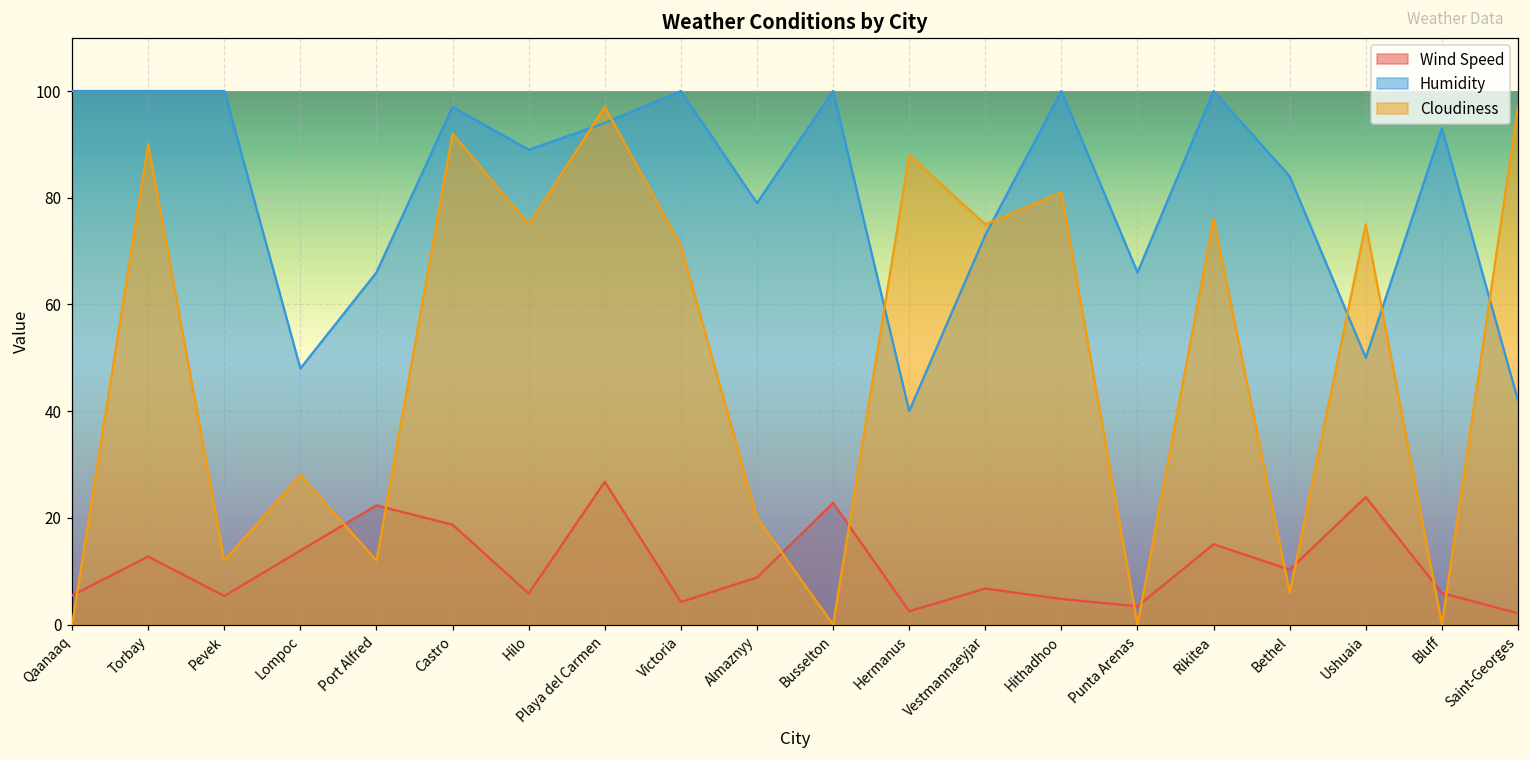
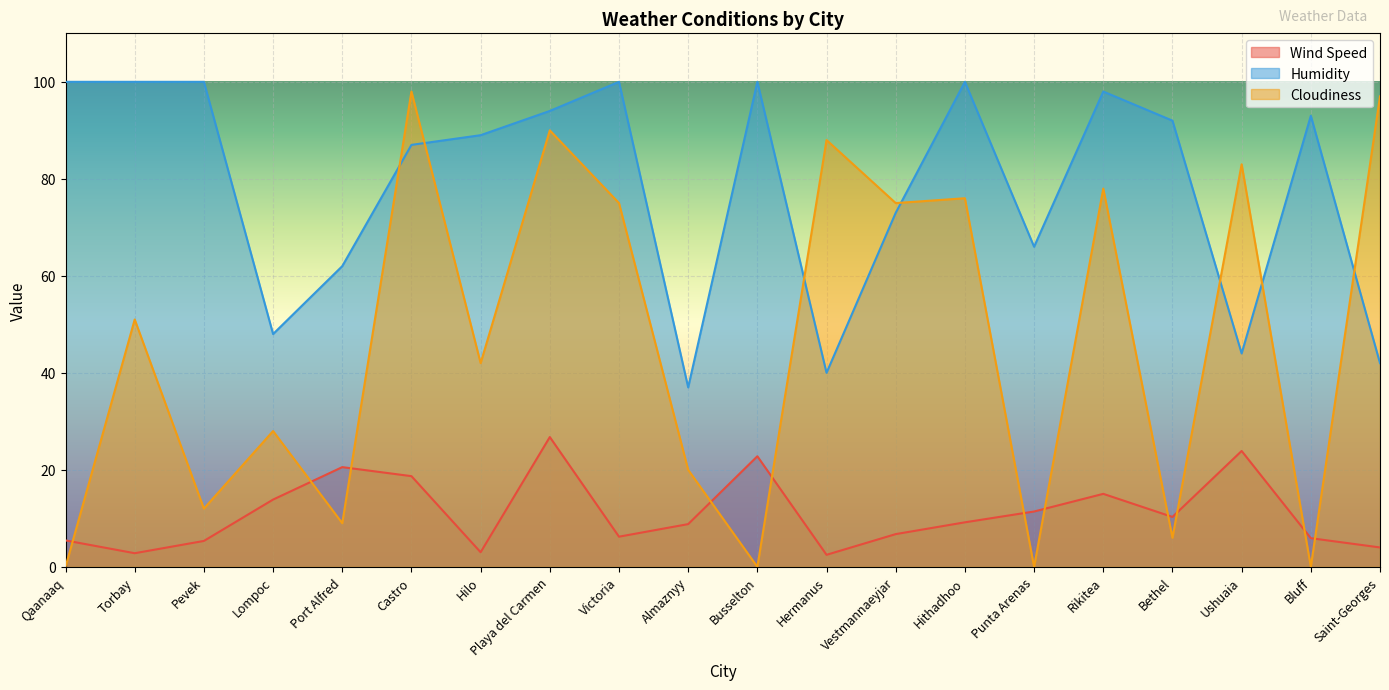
  {
    "Wind Speed": {
      "Qaanaaq": 5,
-     "Torbay": 13,
+     "Torbay": 3,
      "Pevek": 5,
      "Lompoc": 14,
-     "Port Alfred": 22,
+     "Port Alfred": 21,
      "Castro": 19,
-     "Hilo": 6,
+     "Hilo": 3,
      "Playa del Carmen": 27,
-     "Victoria": 4,
+     "Victoria": 6,
      "Almaznyy": 9,
      "Busselton": 23,
      "Hermanus": 2,
      "Vestmannaeyjar": 7,
-     "Hithadhoo": 5,
-     "Punta Arenas": 3,
+     "Hithadhoo": 9,
+     "Punta Arenas": 11,
      "Rikitea": 15,
      "Bethel": 10,
      "Ushuaia": 24,
      "Bluff": 6,
-     "Saint-Georges": 2
+     "Saint-Georges": 4
    },
    "Humidity": {
      "Qaanaaq": 100,
      "Torbay": 100,
      "Pevek": 100,
      "Lompoc": 48,
-     "Port Alfred": 66,
-     "Castro": 97,
+     "Port Alfred": 62,
+     "Castro": 87,
      "Hilo": 89,
      "Playa del Carmen": 94,
      "Victoria": 100,
-     "Almaznyy": 79,
+     "Almaznyy": 37,
      "Busselton": 100,
      "Hermanus": 40,
      "Vestmannaeyjar": 73,
      "Hithadhoo": 100,
      "Punta Arenas": 66,
-     "Rikitea": 100,
-     "Bethel": 84,
-     "Ushuaia": 50,
+     "Rikitea": 98,
+     "Bethel": 92,
+     "Ushuaia": 44,
      "Bluff": 93,
      "Saint-Georges": 42
    },
    "Cloudiness": {
      "Qaanaaq": 0,
-     "Torbay": 90,
+     "Torbay": 51,
      "Pevek": 12,
      "Lompoc": 28,
-     "Port Alfred": 12,
-     "Castro": 92,
-     "Hilo": 75,
-     "Playa del Carmen": 97,
-     "Victoria": 71,
+     "Port Alfred": 9,
+     "Castro": 98,
+     "Hilo": 42,
+     "Playa del Carmen": 90,
+     "Victoria": 75,
      "Almaznyy": 20,
      "Busselton": 0,
      "Hermanus": 88,
      "Vestmannaeyjar": 75,
-     "Hithadhoo": 81,
+     "Hithadhoo": 76,
      "Punta Arenas": 0,
-     "Rikitea": 76,
+     "Rikitea": 78,
      "Bethel": 6,
-     "Ushuaia": 75,
+     "Ushuaia": 83,
      "Bluff": 0,
      "Saint-Georges": 97
    }
  }
